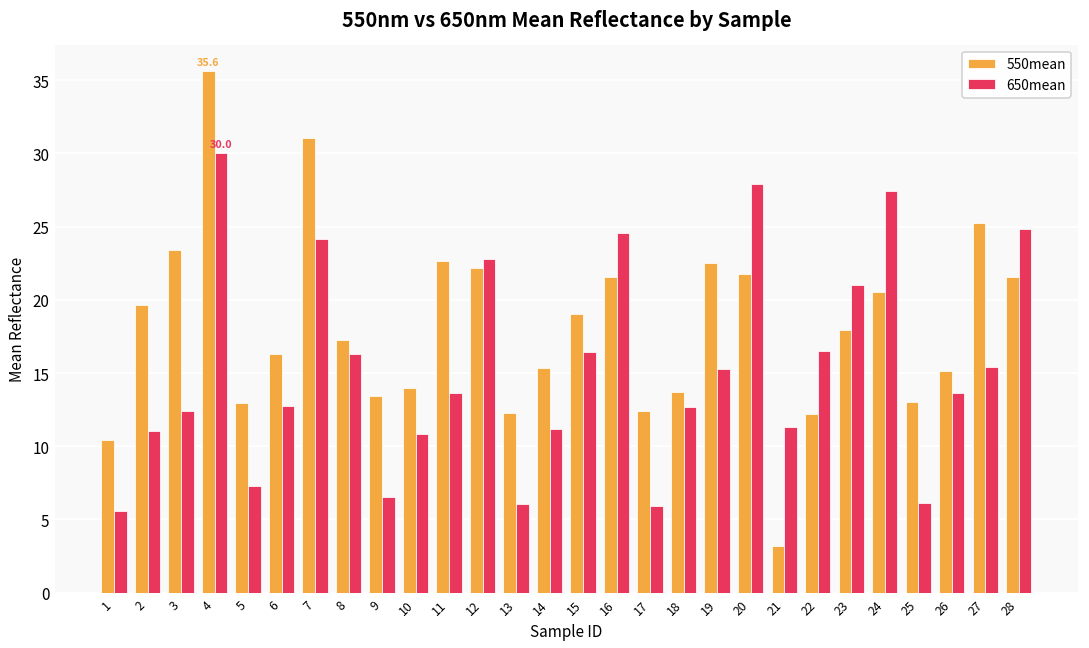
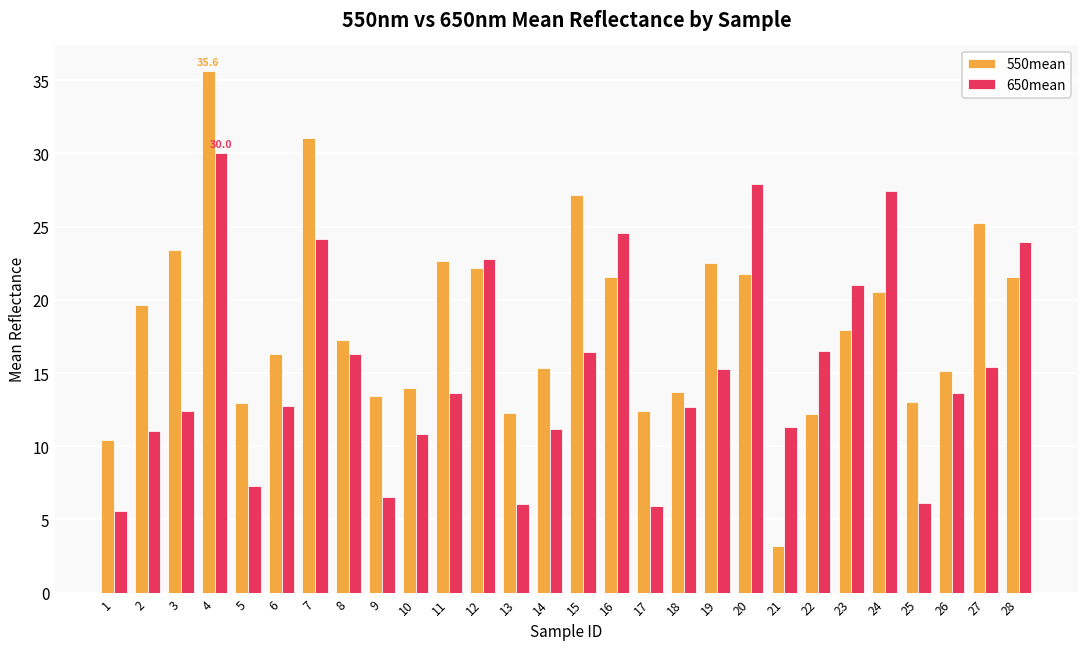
  {
    "550mean": {
      "1": 10.4,
      "2": 19.6,
      "3": 23.4,
      "5": 13.0,
      "6": 16.3,
      "7": 31.1,
      "8": 17.3,
      "9": 13.4,
      "10": 14.0,
      "11": 22.6,
      "12": 22.2,
      "13": 12.2,
      "14": 15.4,
-     "15": 19.0,
+     "15": 27.2,
      "16": 21.5,
      "17": 12.4,
      "18": 13.7,
      "19": 22.5,
      "20": 21.8,
      "21": 3.2,
      "22": 12.2,
      "23": 18.0,
      "24": 20.5,
      "25": 13.0,
      "26": 15.1,
      "27": 25.3,
      "28": 21.5
    },
    "650mean": {
      "1": 5.6,
      "2": 11.1,
      "3": 12.4,
      "5": 7.3,
      "6": 12.7,
      "7": 24.2,
      "8": 16.3,
      "9": 6.5,
      "10": 10.9,
      "11": 13.7,
      "12": 22.8,
      "13": 6.1,
      "14": 11.2,
      "15": 16.5,
      "16": 24.6,
      "17": 5.9,
      "18": 12.6,
      "19": 15.3,
      "20": 27.9,
      "21": 11.3,
      "22": 16.5,
      "23": 21.0,
      "24": 27.4,
      "25": 6.1,
      "26": 13.6,
      "27": 15.4,
-     "28": 24.9
+     "28": 24.0
    }
  }
